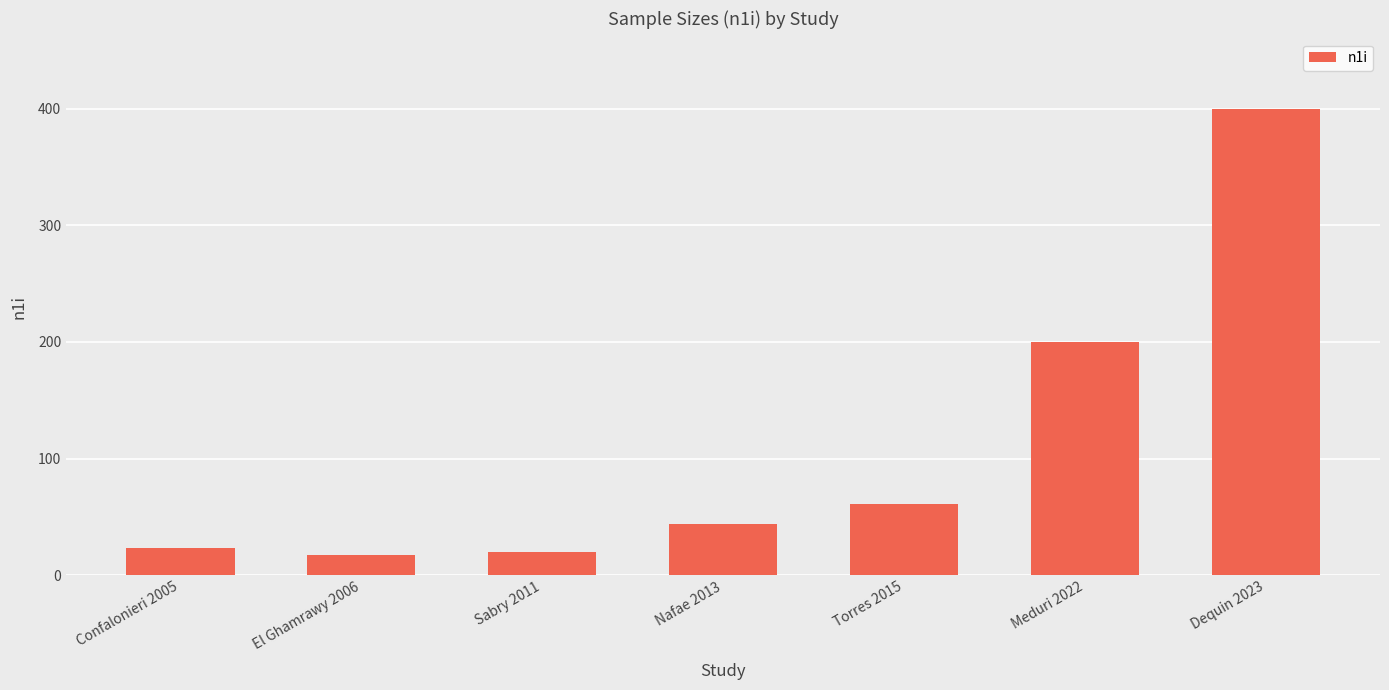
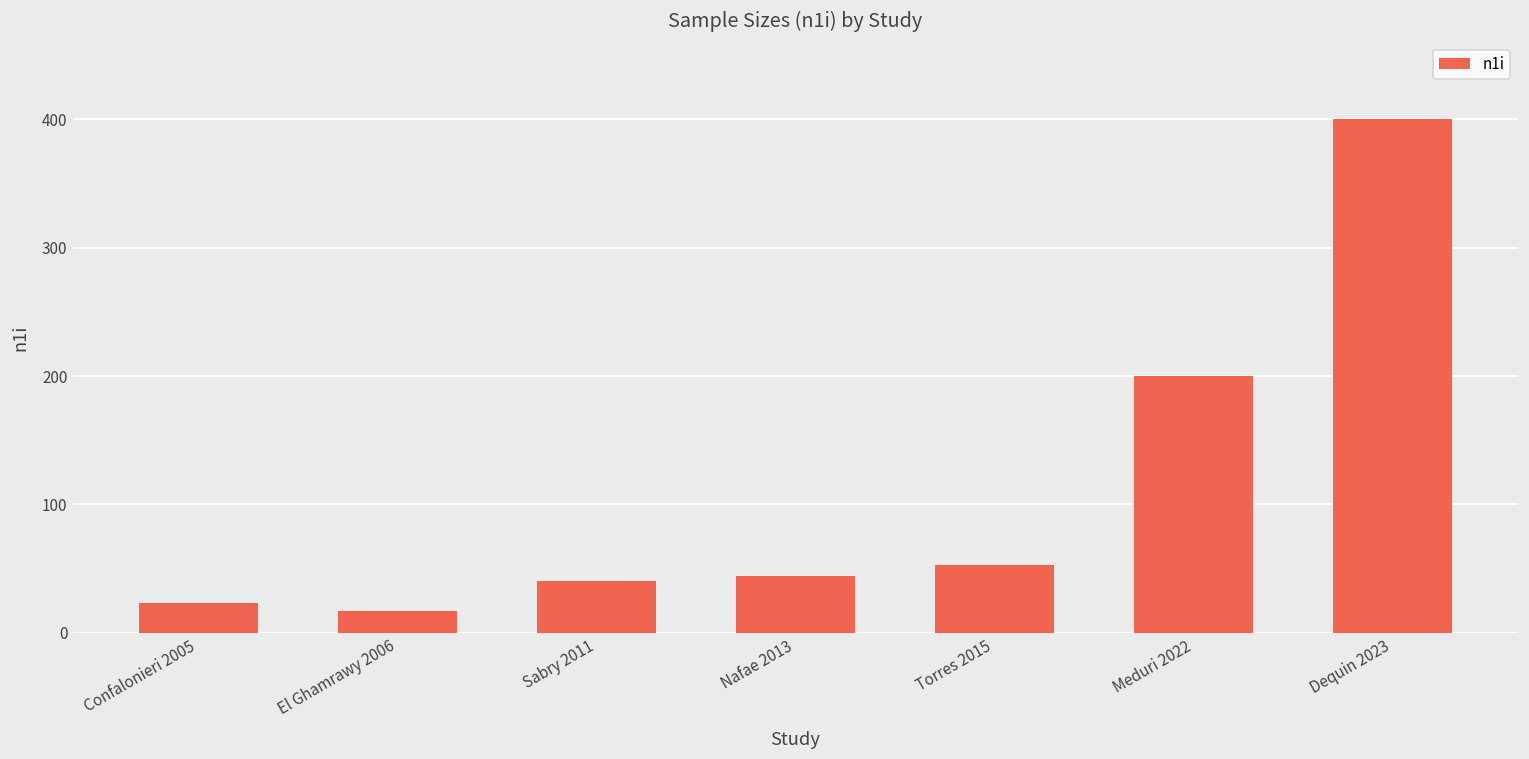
  {
    "Confalonieri 2005": 23,
    "El Ghamrawy 2006": 17,
-   "Sabry 2011": 20,
+   "Sabry 2011": 40,
    "Nafae 2013": 44,
-   "Torres 2015": 61,
+   "Torres 2015": 53,
    "Meduri 2022": 200,
    "Dequin 2023": 400
  }
